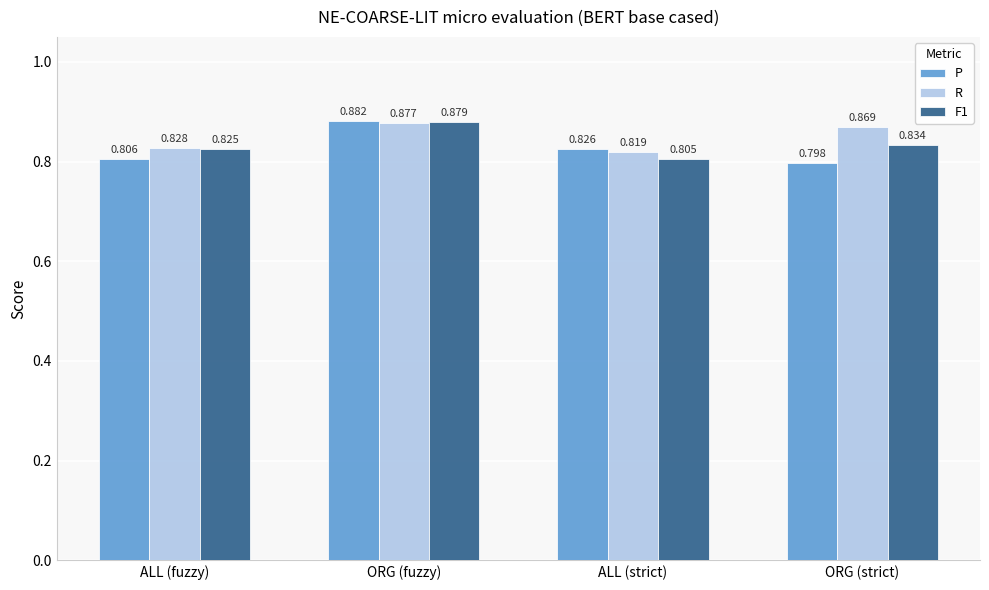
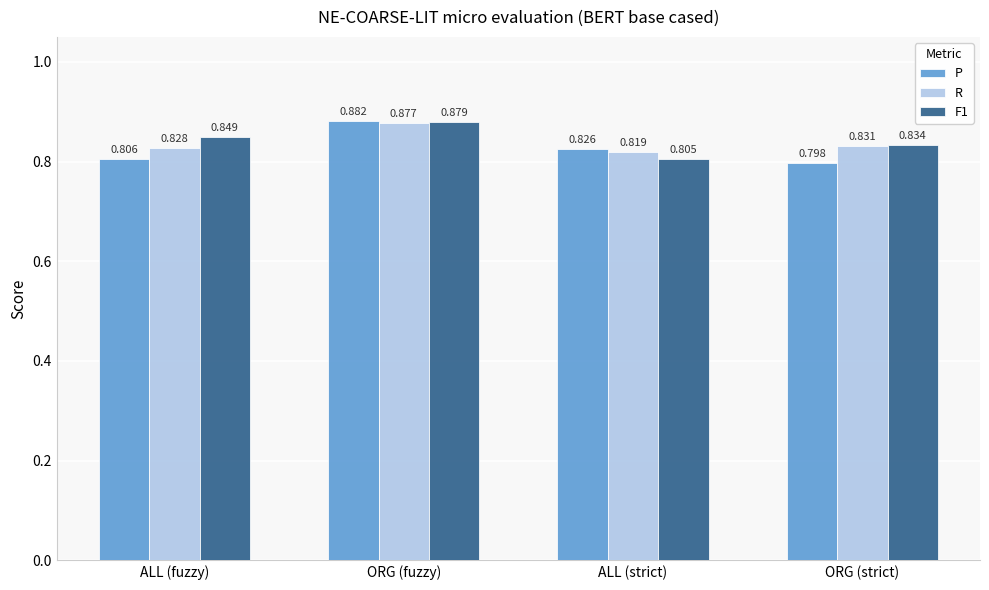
  {
    "P": {
      "ALL (fuzzy)": 0.806,
      "ORG (fuzzy)": 0.882,
      "ALL (strict)": 0.826,
      "ORG (strict)": 0.798
    },
    "R": {
      "ALL (fuzzy)": 0.828,
      "ORG (fuzzy)": 0.877,
      "ALL (strict)": 0.819,
-     "ORG (strict)": 0.869
+     "ORG (strict)": 0.831
    },
    "F1": {
-     "ALL (fuzzy)": 0.825,
+     "ALL (fuzzy)": 0.849,
      "ORG (fuzzy)": 0.879,
      "ALL (strict)": 0.805,
      "ORG (strict)": 0.834
    }
  }
